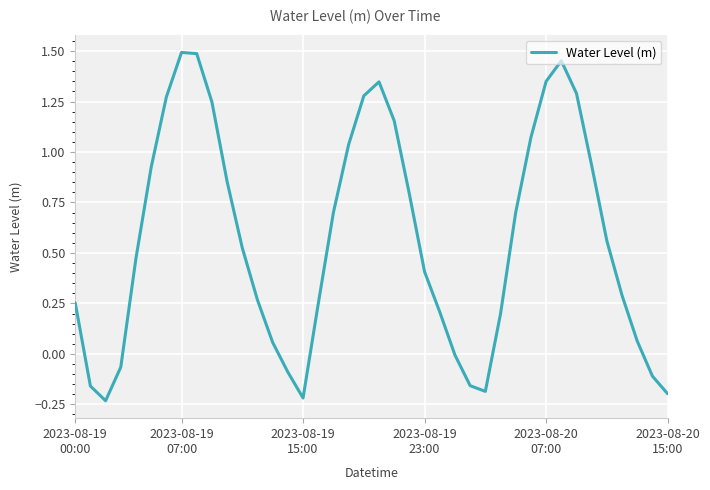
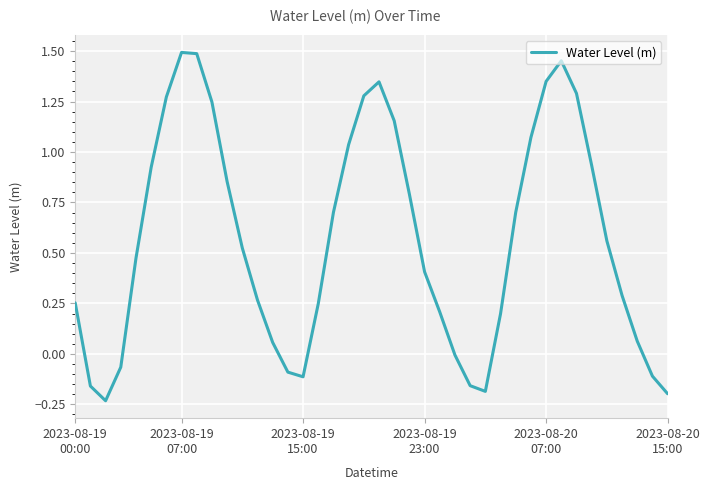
  {
    "2023-08-19 00:00": 0.25,
    "2023-08-19 07:00": 1.49,
-   "2023-08-19 15:00": -0.22,
+   "2023-08-19 15:00": -0.11,
    "2023-08-19 23:00": 0.41,
    "2023-08-20 07:00": 1.35,
    "2023-08-20 15:00": -0.20
  }
